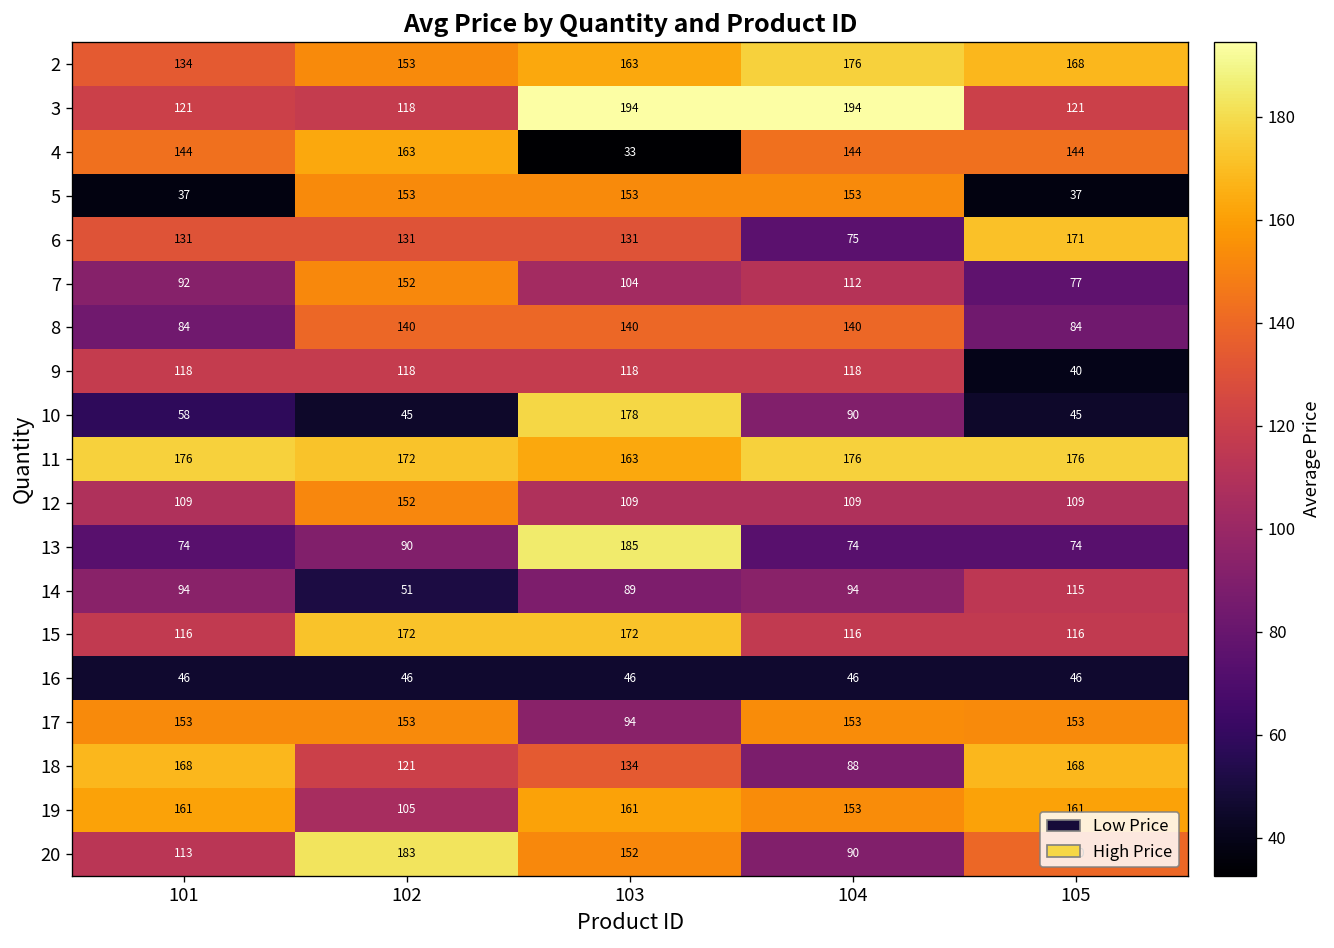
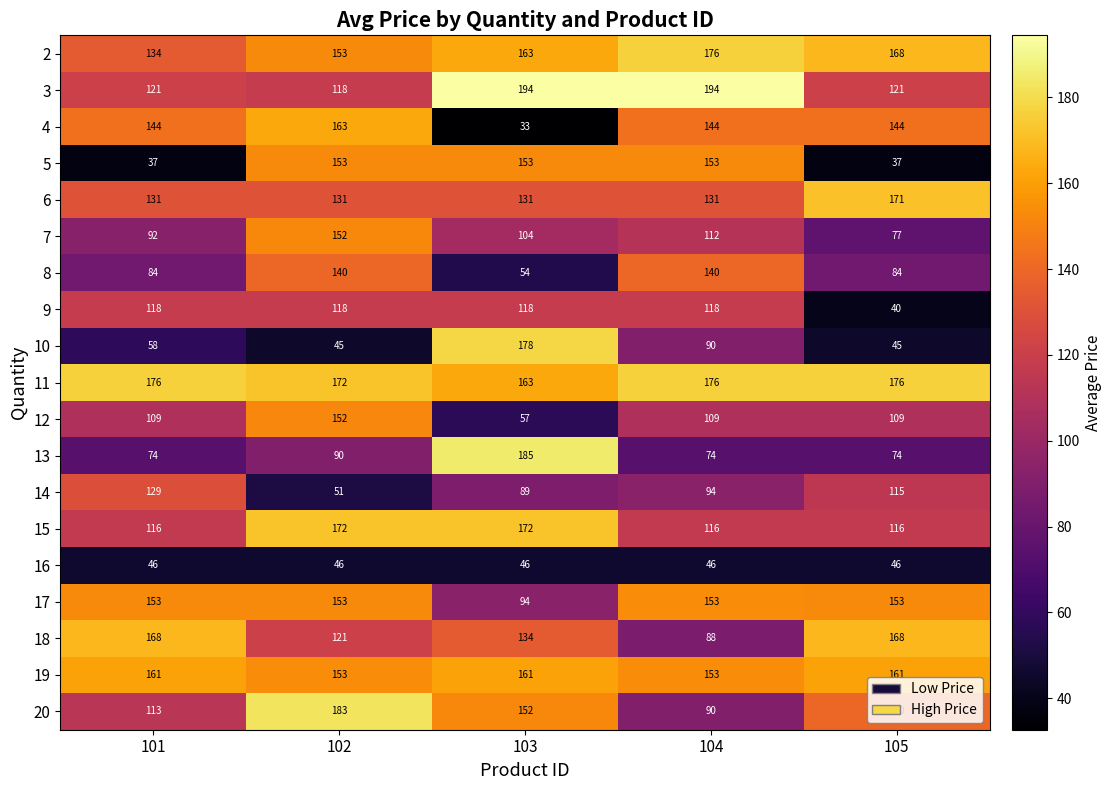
  {
    "2": {
      "101": 134,
      "102": 153,
      "103": 163,
      "104": 176,
      "105": 168
    },
    "3": {
      "101": 121,
      "102": 118,
      "103": 194,
      "104": 194,
      "105": 121
    },
    "4": {
      "101": 144,
      "102": 163,
      "103": 33,
      "104": 144,
      "105": 144
    },
    "5": {
      "101": 37,
      "102": 153,
      "103": 153,
      "104": 153,
      "105": 37
    },
    "6": {
      "101": 131,
      "102": 131,
      "103": 131,
-     "104": 75,
+     "104": 131,
      "105": 171
    },
    "7": {
      "101": 92,
      "102": 152,
      "103": 104,
      "104": 112,
      "105": 77
    },
    "8": {
      "101": 84,
      "102": 140,
-     "103": 140,
+     "103": 54,
      "104": 140,
      "105": 84
    },
    "9": {
      "101": 118,
      "102": 118,
      "103": 118,
      "104": 118,
      "105": 40
    },
    "10": {
      "101": 58,
      "102": 45,
      "103": 178,
      "104": 90,
      "105": 45
    },
    "11": {
      "101": 176,
      "102": 172,
      "103": 163,
      "104": 176,
      "105": 176
    },
    "12": {
      "101": 109,
      "102": 152,
-     "103": 109,
+     "103": 57,
      "104": 109,
      "105": 109
    },
    "13": {
      "101": 74,
      "102": 90,
      "103": 185,
      "104": 74,
      "105": 74
    },
    "14": {
-     "101": 94,
+     "101": 129,
      "102": 51,
      "103": 89,
      "104": 94,
      "105": 115
    },
    "15": {
      "101": 116,
      "102": 172,
      "103": 172,
      "104": 116,
      "105": 116
    },
    "16": {
      "101": 46,
      "102": 46,
      "103": 46,
      "104": 46,
      "105": 46
    },
    "17": {
      "101": 153,
      "102": 153,
      "103": 94,
      "104": 153,
      "105": 153
    },
    "18": {
      "101": 168,
      "102": 121,
      "103": 134,
      "104": 88,
      "105": 168
    },
    "19": {
      "101": 161,
-     "102": 105,
+     "102": 153,
      "103": 161,
      "104": 153
    },
    "20": {
      "101": 113,
      "102": 183,
      "103": 152,
      "104": 90
    }
  }
